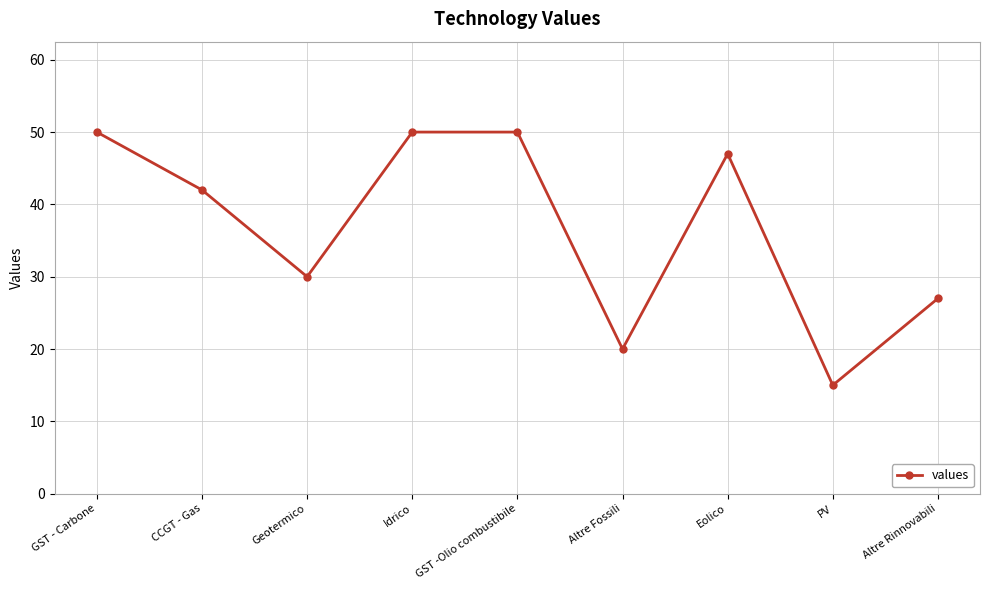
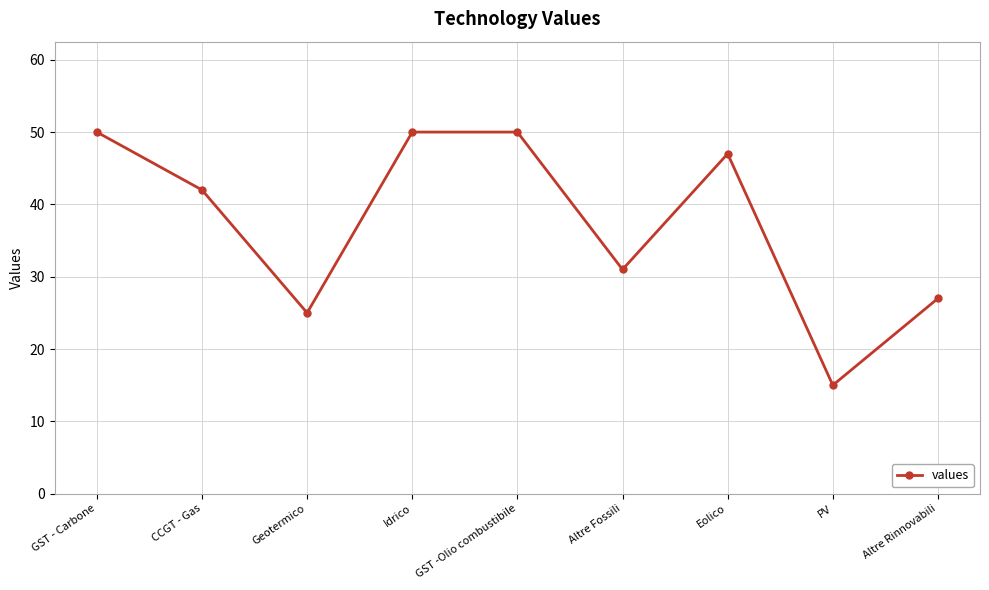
  {
    "GST - Carbone": 50,
    "CCGT - Gas": 42,
-   "Geotermico": 30,
+   "Geotermico": 25,
    "Idrico": 50,
    "GST -Olio combustibile": 50,
-   "Altre Fossili": 20,
+   "Altre Fossili": 31,
    "Eolico": 47,
    "PV": 15,
    "Altre Rinnovabili": 27
  }
